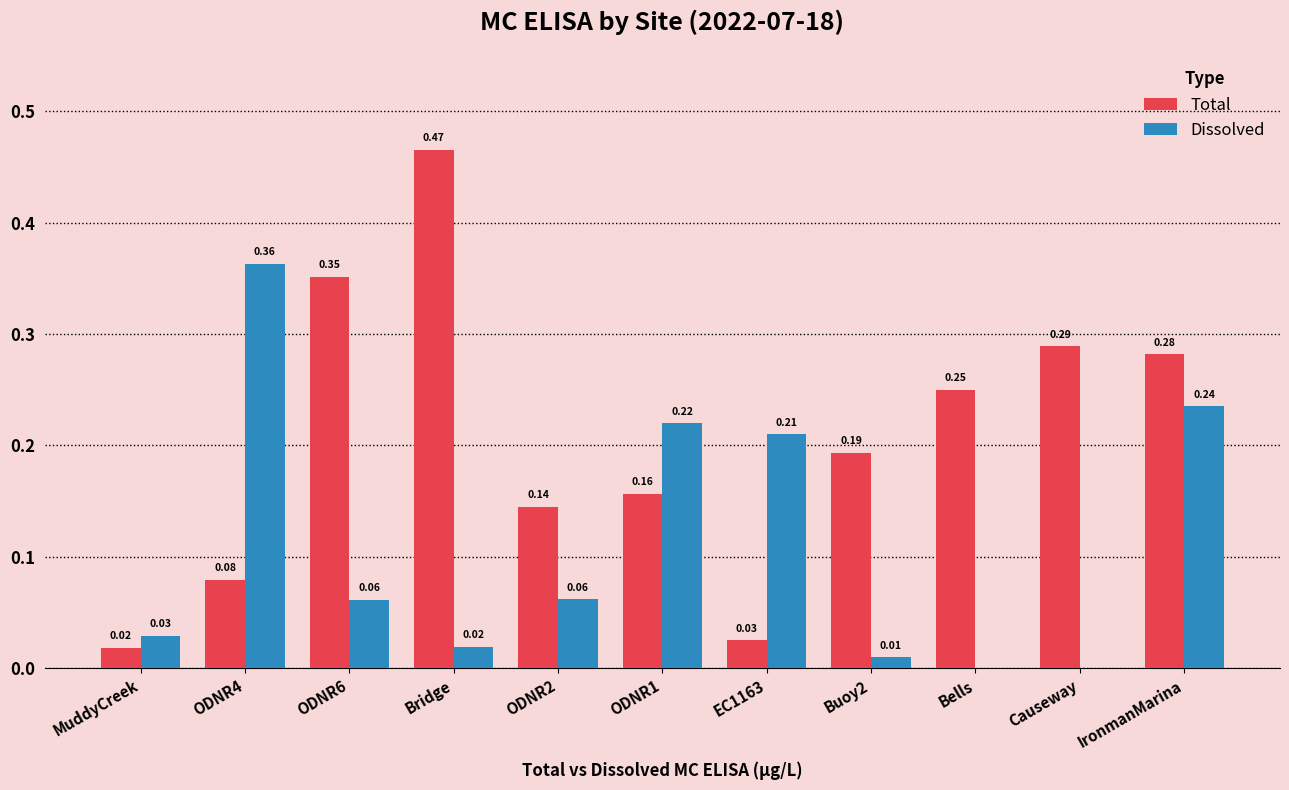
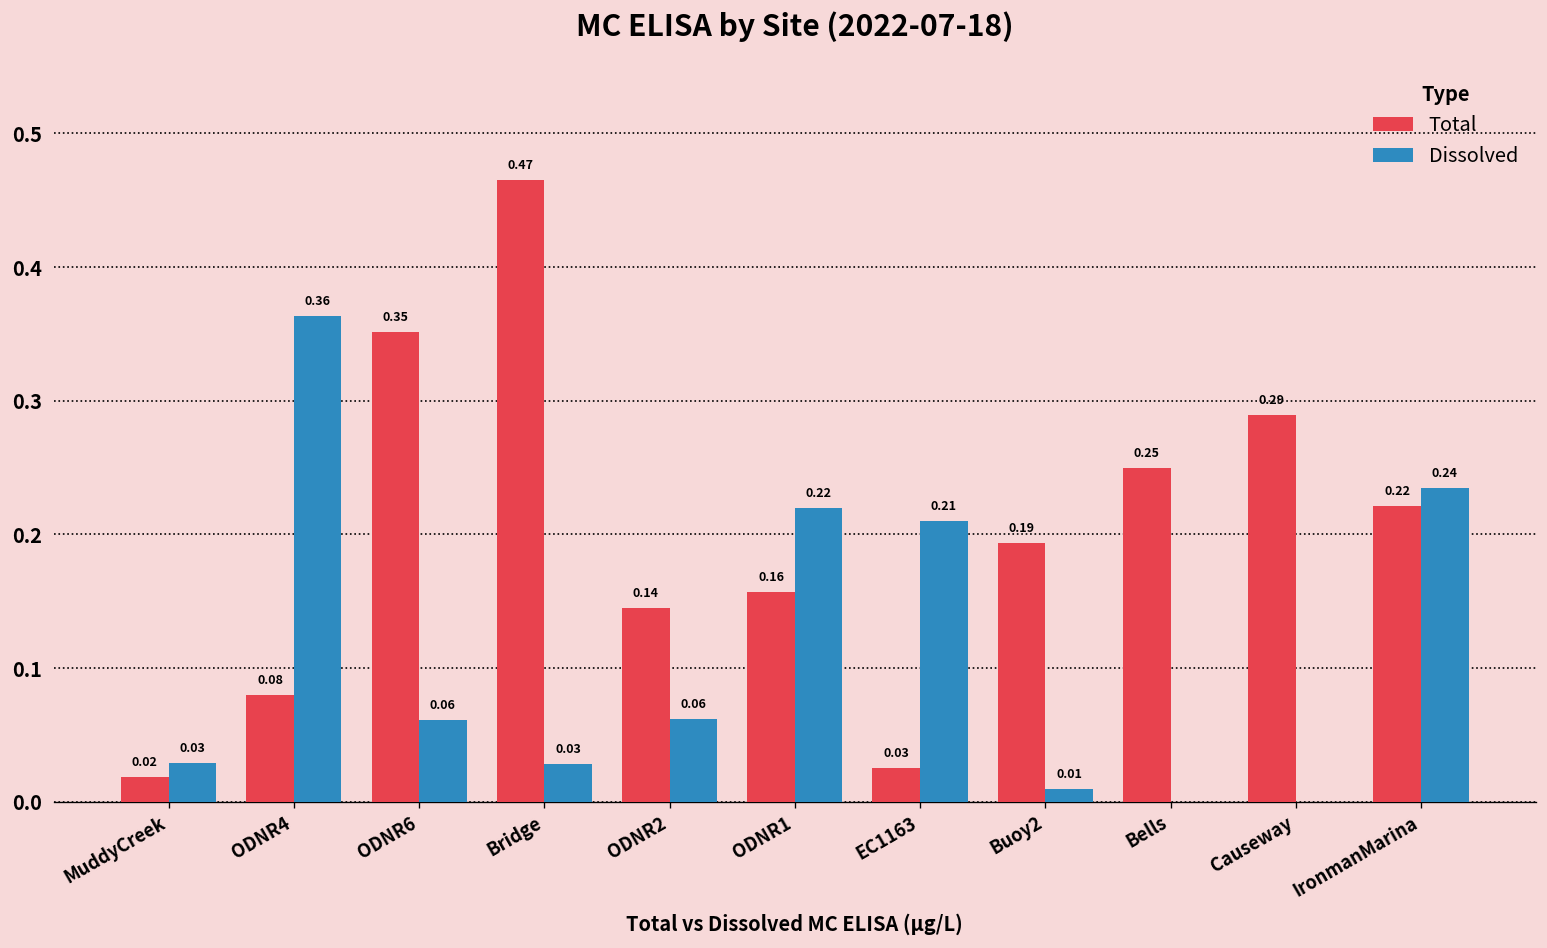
  {
    "Total": {
      "MuddyCreek": 0.02,
      "ODNR4": 0.08,
      "ODNR6": 0.35,
      "Bridge": 0.47,
      "ODNR2": 0.14,
      "ODNR1": 0.16,
      "EC1163": 0.03,
      "Buoy2": 0.19,
      "Bells": 0.25,
      "Causeway": 0.29,
-     "IronmanMarina": 0.28
+     "IronmanMarina": 0.22
    },
    "Dissolved": {
      "MuddyCreek": 0.03,
      "ODNR4": 0.36,
      "ODNR6": 0.06,
-     "Bridge": 0.02,
+     "Bridge": 0.03,
      "ODNR2": 0.06,
      "ODNR1": 0.22,
      "EC1163": 0.21,
      "Buoy2": 0.01,
      "IronmanMarina": 0.24
    }
  }
